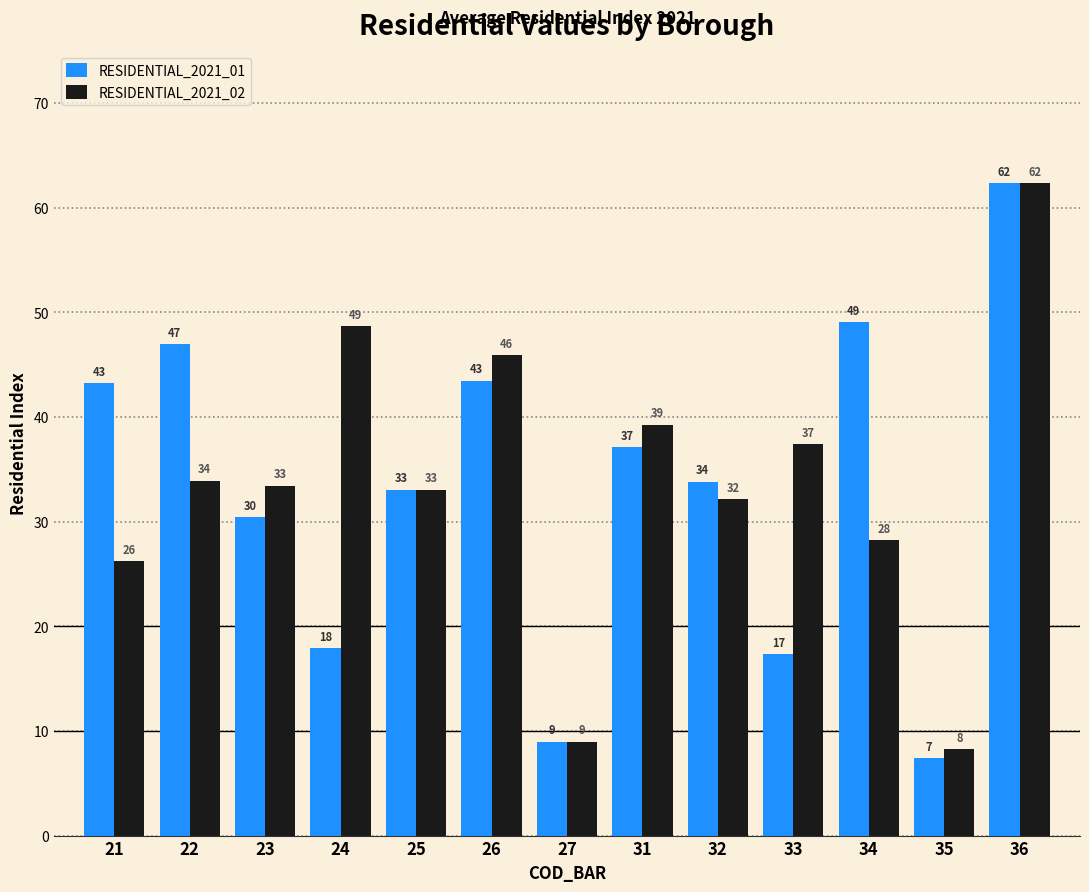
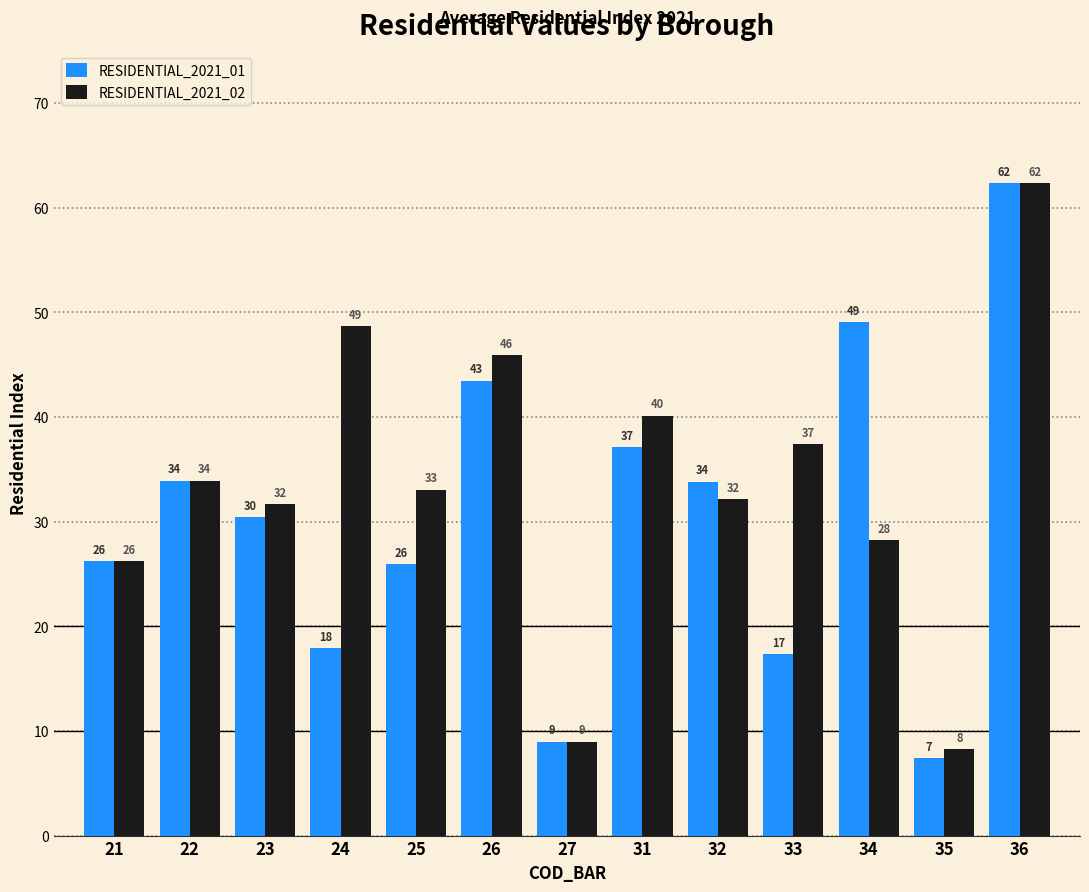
  {
    "RESIDENTIAL_2021_01": {
-     "21": 43,
-     "22": 47,
+     "21": 26,
+     "22": 34,
      "23": 30,
      "24": 18,
-     "25": 33,
+     "25": 26,
      "26": 43,
      "27": 9,
      "31": 37,
      "32": 34,
      "33": 17,
      "34": 49,
      "35": 7,
      "36": 62
    },
    "RESIDENTIAL_2021_02": {
      "21": 26,
      "22": 34,
-     "23": 33,
+     "23": 32,
      "24": 49,
      "25": 33,
      "26": 46,
      "27": 9,
-     "31": 39,
+     "31": 40,
      "32": 32,
      "33": 37,
      "34": 28,
      "35": 8,
      "36": 62
    }
  }
